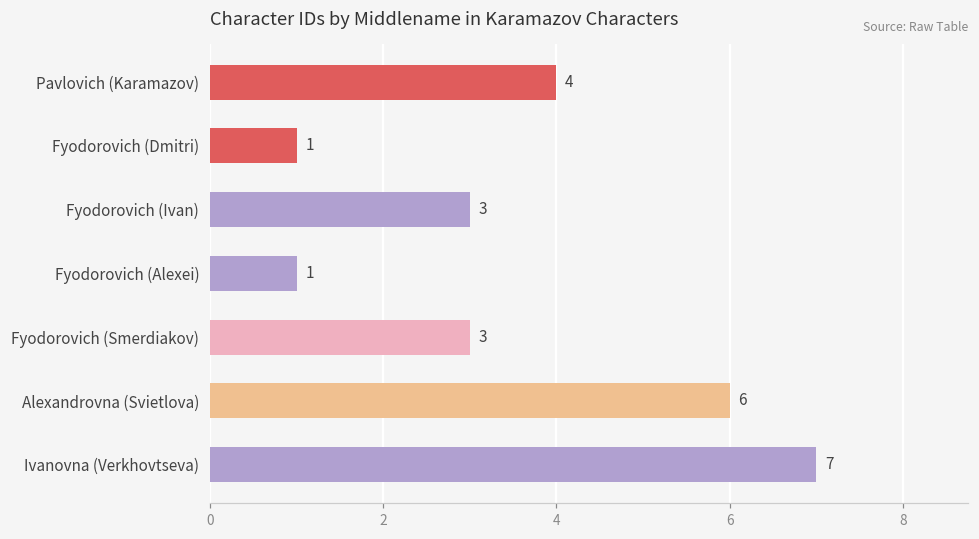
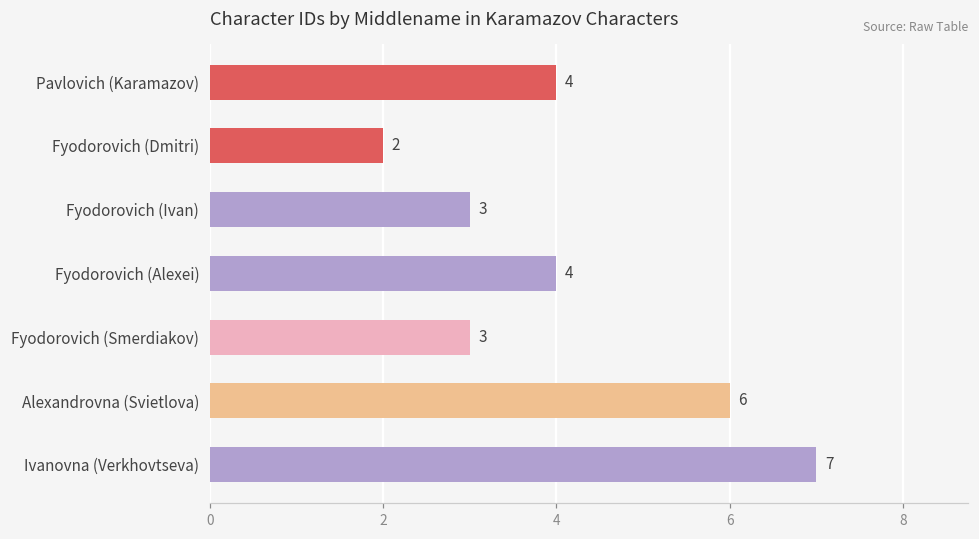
  {
    "Pavlovich (Karamazov)": 4,
-   "Fyodorovich (Dmitri)": 1,
+   "Fyodorovich (Dmitri)": 2,
    "Fyodorovich (Ivan)": 3,
-   "Fyodorovich (Alexei)": 1,
+   "Fyodorovich (Alexei)": 4,
    "Fyodorovich (Smerdiakov)": 3,
    "Alexandrovna (Svietlova)": 6,
    "Ivanovna (Verkhovtseva)": 7
  }
